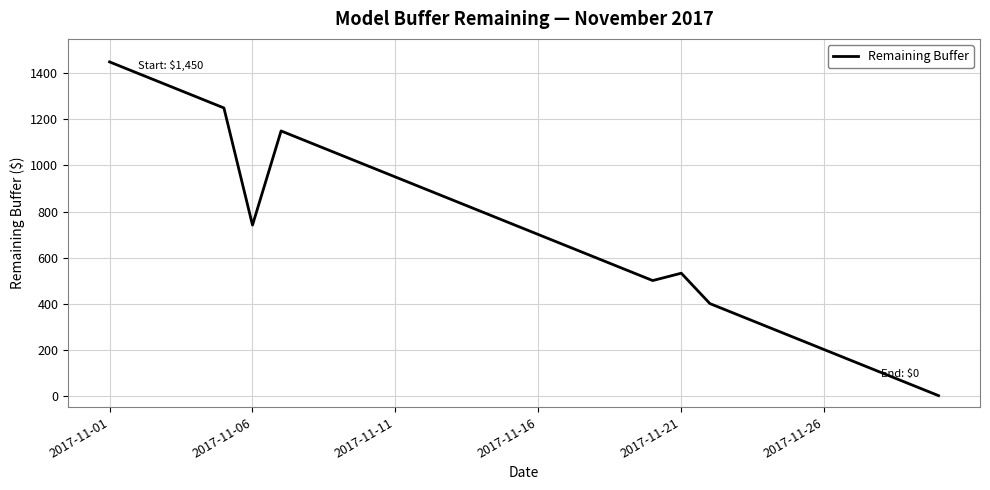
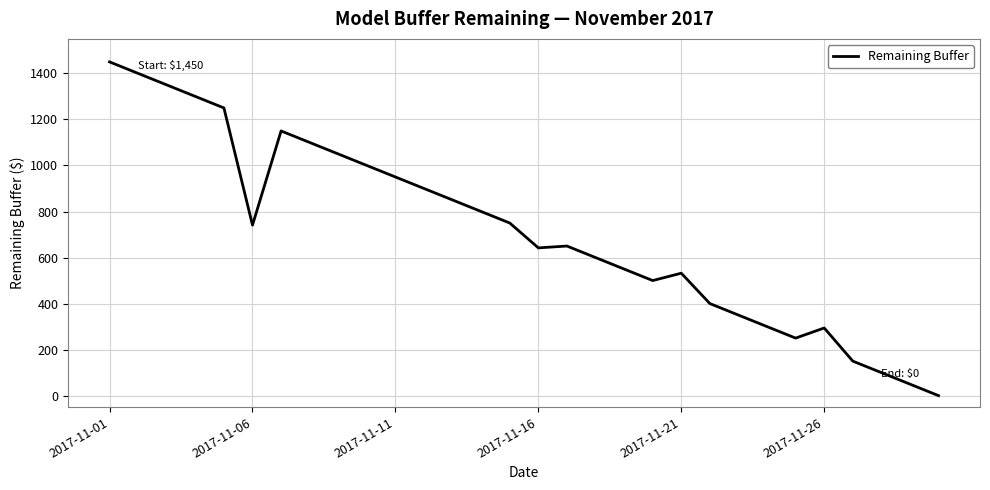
  {
    "2017-11-01": 1450,
    "2017-11-06": 740,
    "2017-11-11": 950,
-   "2017-11-16": 700,
+   "2017-11-16": 640,
    "2017-11-21": 530,
-   "2017-11-26": 200
+   "2017-11-26": 290
  }
